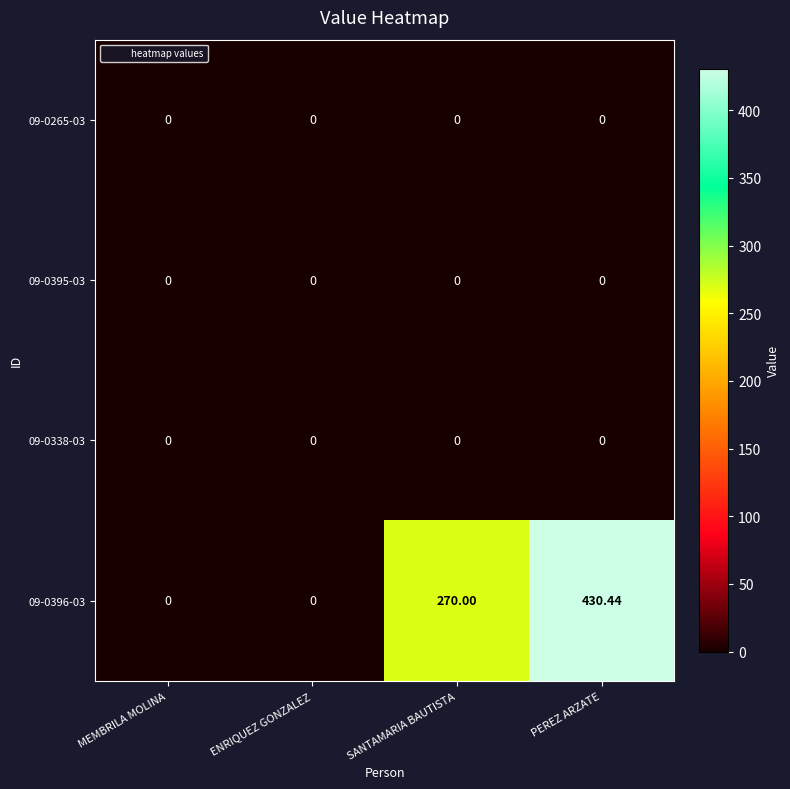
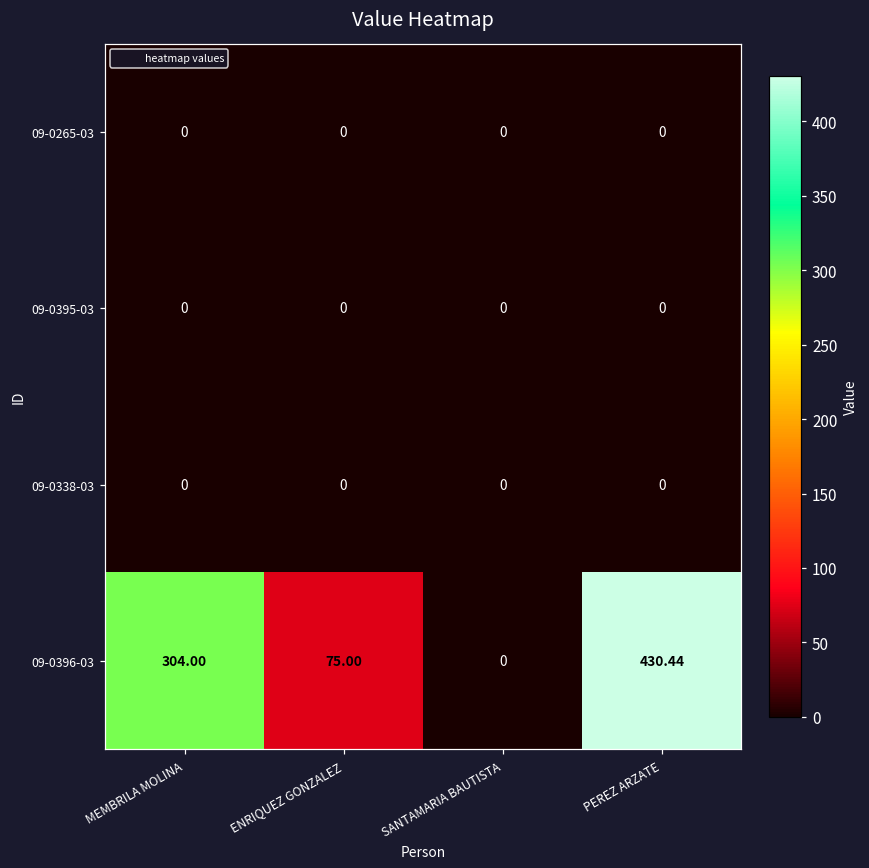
  {
    "09-0265-03": {
      "MEMBRILA MOLINA": 0,
      "ENRIQUEZ GONZALEZ": 0,
      "SANTAMARIA BAUTISTA": 0,
      "PEREZ ARZATE": 0
    },
    "09-0395-03": {
      "MEMBRILA MOLINA": 0,
      "ENRIQUEZ GONZALEZ": 0,
      "SANTAMARIA BAUTISTA": 0,
      "PEREZ ARZATE": 0
    },
    "09-0338-03": {
      "MEMBRILA MOLINA": 0,
      "ENRIQUEZ GONZALEZ": 0,
      "SANTAMARIA BAUTISTA": 0,
      "PEREZ ARZATE": 0
    },
    "09-0396-03": {
-     "MEMBRILA MOLINA": 0,
-     "ENRIQUEZ GONZALEZ": 0,
-     "SANTAMARIA BAUTISTA": 270.00,
+     "MEMBRILA MOLINA": 304.00,
+     "ENRIQUEZ GONZALEZ": 75.00,
+     "SANTAMARIA BAUTISTA": 0,
      "PEREZ ARZATE": 430.44
    }
  }
